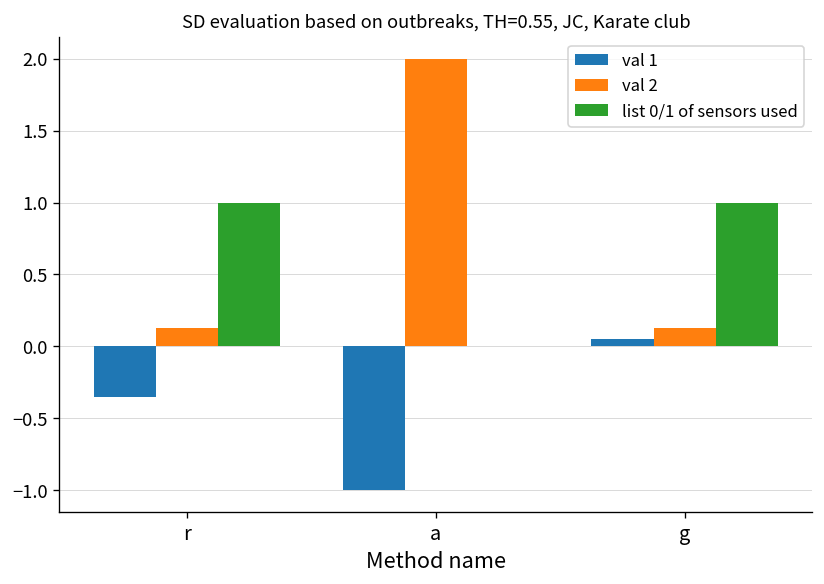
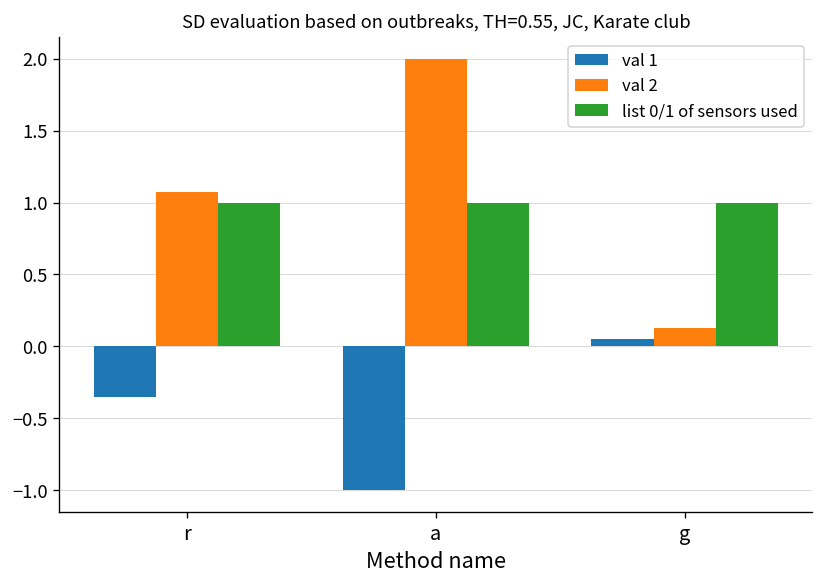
  {
    "val 1": {
      "r": -0.35,
      "a": -1.00,
      "g": 0.05
    },
    "val 2": {
-     "r": 0.13,
+     "r": 1.07,
      "a": 2.00,
      "g": 0.13
    },
    "list 0/1 of sensors used": {
      "r": 1,
-     "a": 0,
+     "a": 1,
      "g": 1
    }
  }
